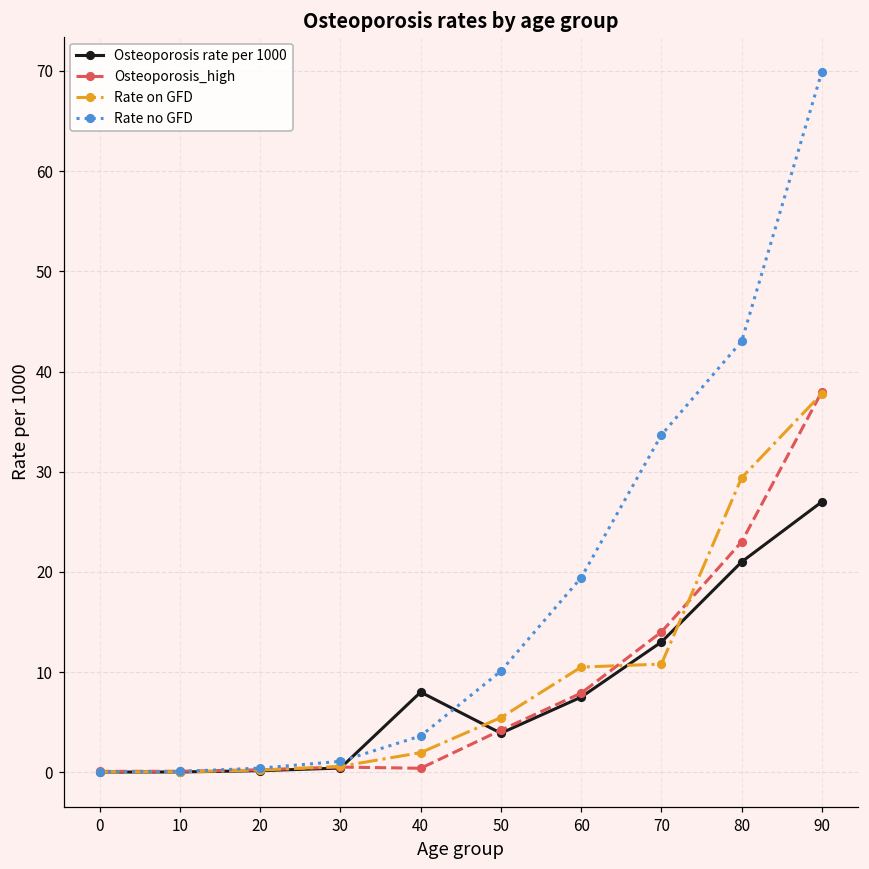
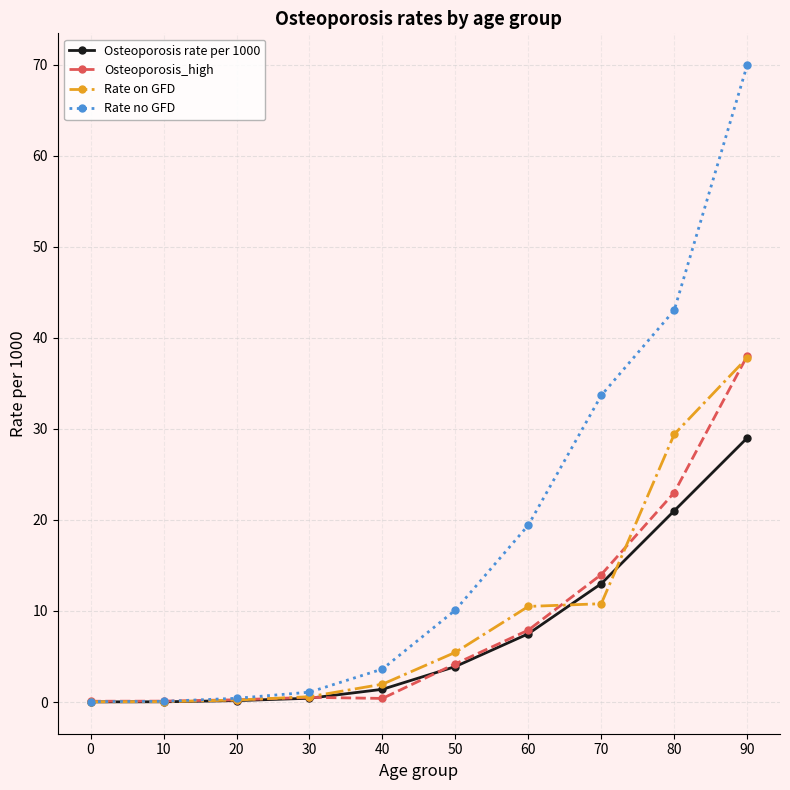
  {
    "Osteoporosis rate per 1000": {
-     "40": 8,
+     "40": 1,
      "50": 4,
      "60": 8,
      "70": 13,
      "80": 21,
-     "90": 27
+     "90": 29
    },
    "Osteoporosis_high": {
      "40": 0,
      "50": 4,
      "60": 8,
      "70": 14,
      "80": 23
    },
    "Rate on GFD": {
      "40": 2,
      "50": 5,
      "60": 11,
      "70": 11,
      "80": 29
    },
    "Rate no GFD": {
      "30": 1,
      "40": 4,
      "50": 10,
      "60": 19,
      "70": 34,
      "80": 43,
      "90": 70
    }
  }
